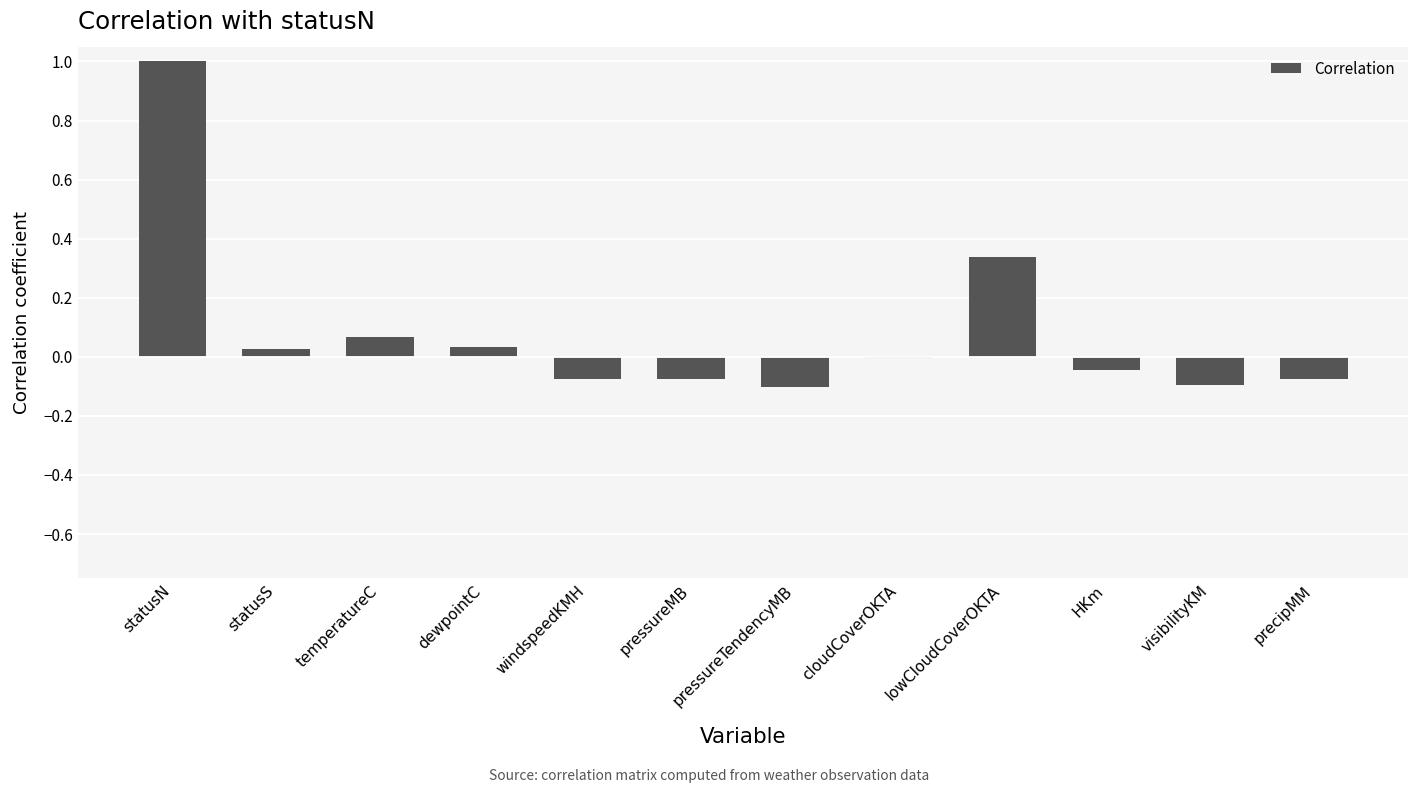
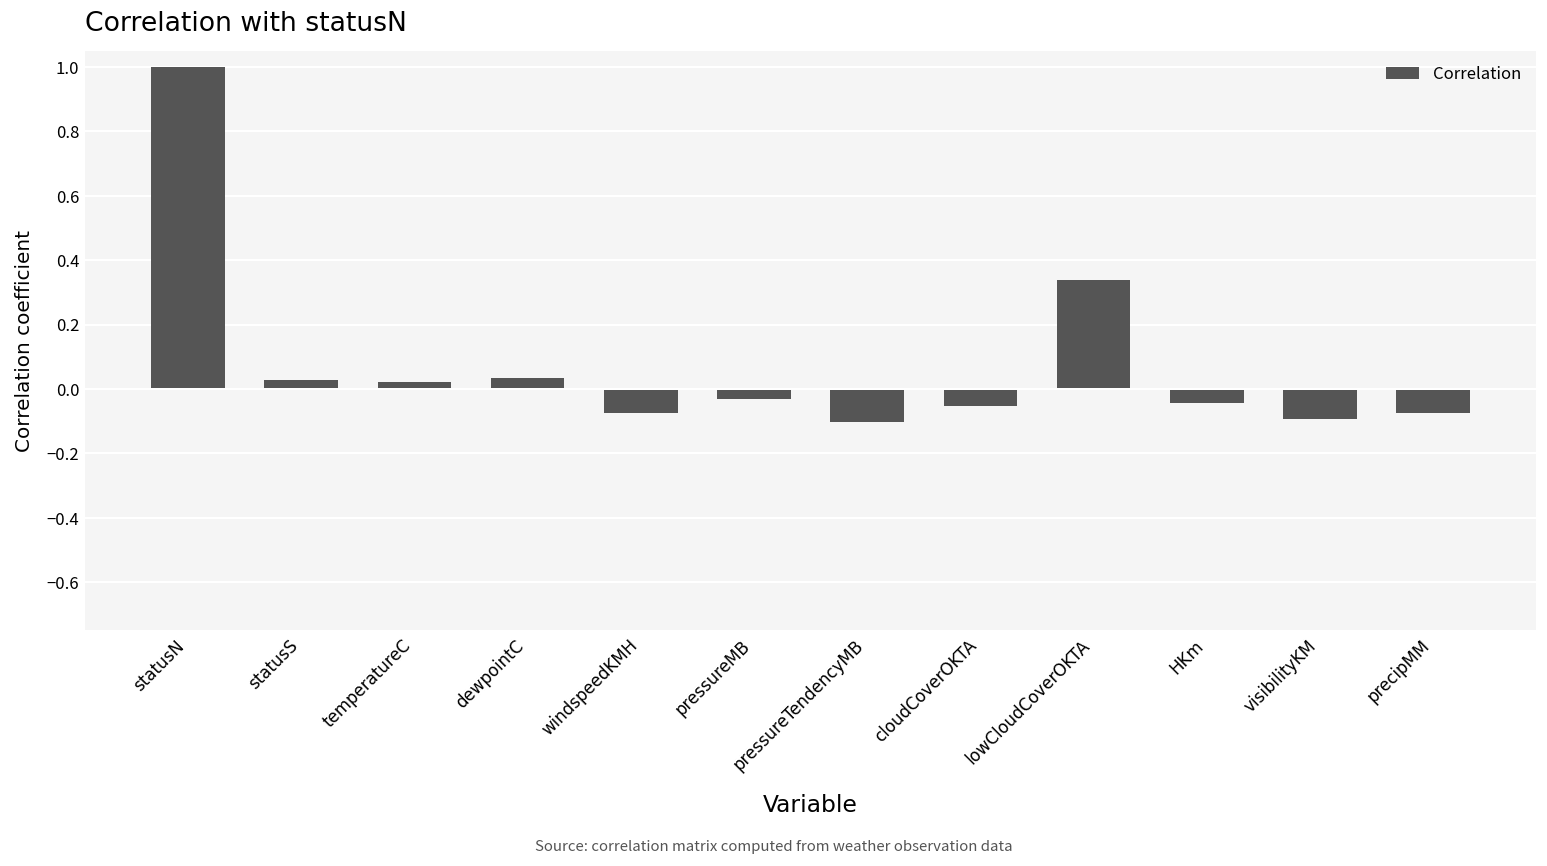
  {
    "statusN": 1.00,
    "statusS": 0.03,
-   "temperatureC": 0.07,
+   "temperatureC": 0.02,
    "dewpointC": 0.03,
    "windspeedKMH": -0.08,
-   "pressureMB": -0.08,
+   "pressureMB": -0.03,
    "pressureTendencyMB": -0.10,
-   "cloudCoverOKTA": 0.00,
+   "cloudCoverOKTA": -0.05,
    "lowCloudCoverOKTA": 0.34,
    "HKm": -0.04,
    "visibilityKM": -0.09,
    "precipMM": -0.07
  }
